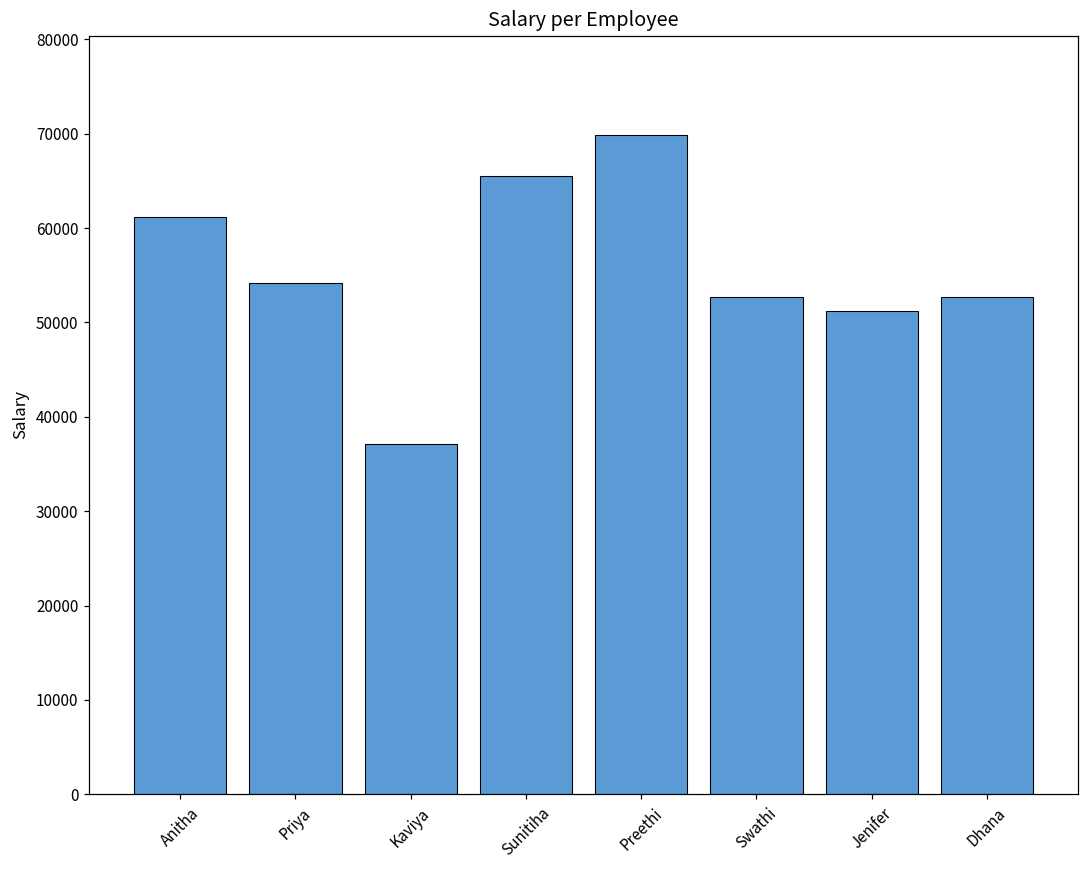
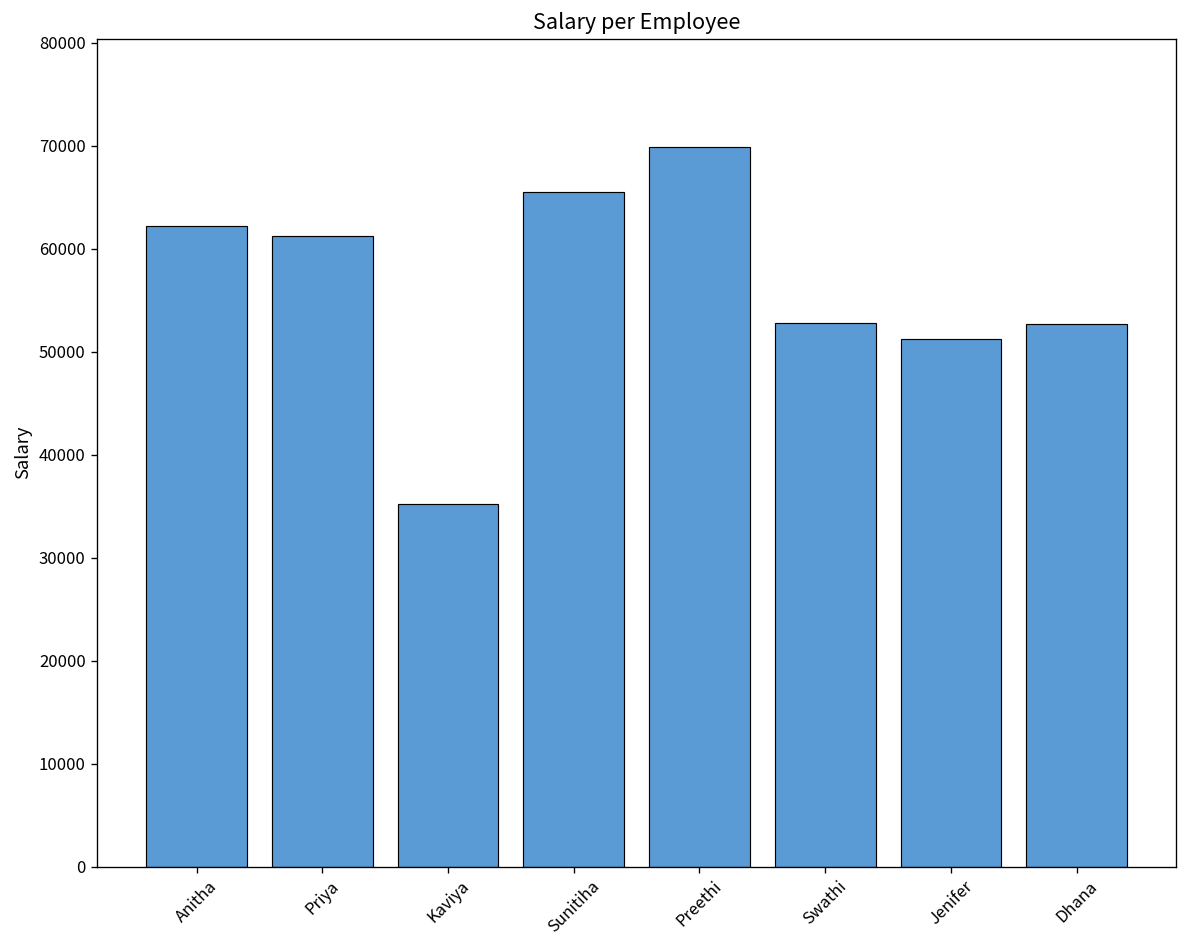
  {
-   "Anitha": 61000,
-   "Priya": 54000,
-   "Kaviya": 37000,
+   "Anitha": 62000,
+   "Priya": 61000,
+   "Kaviya": 35000,
    "Sunitiha": 66000,
    "Preethi": 70000,
    "Swathi": 53000,
    "Jenifer": 51000,
    "Dhana": 53000
  }
